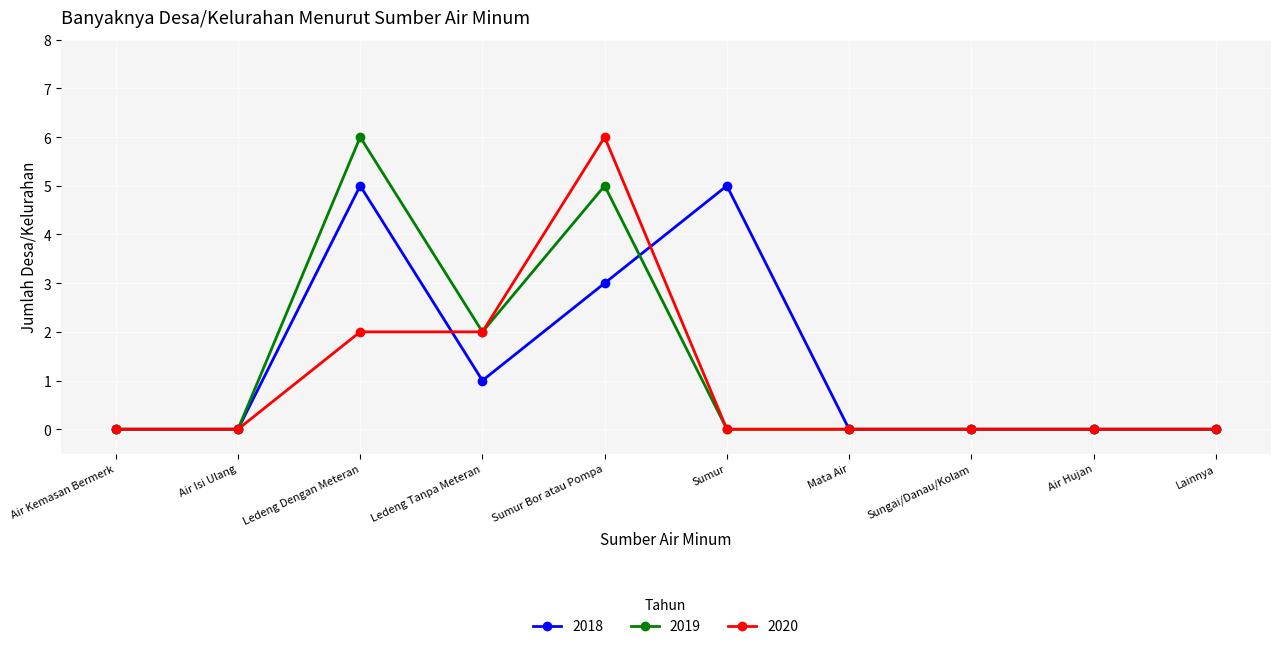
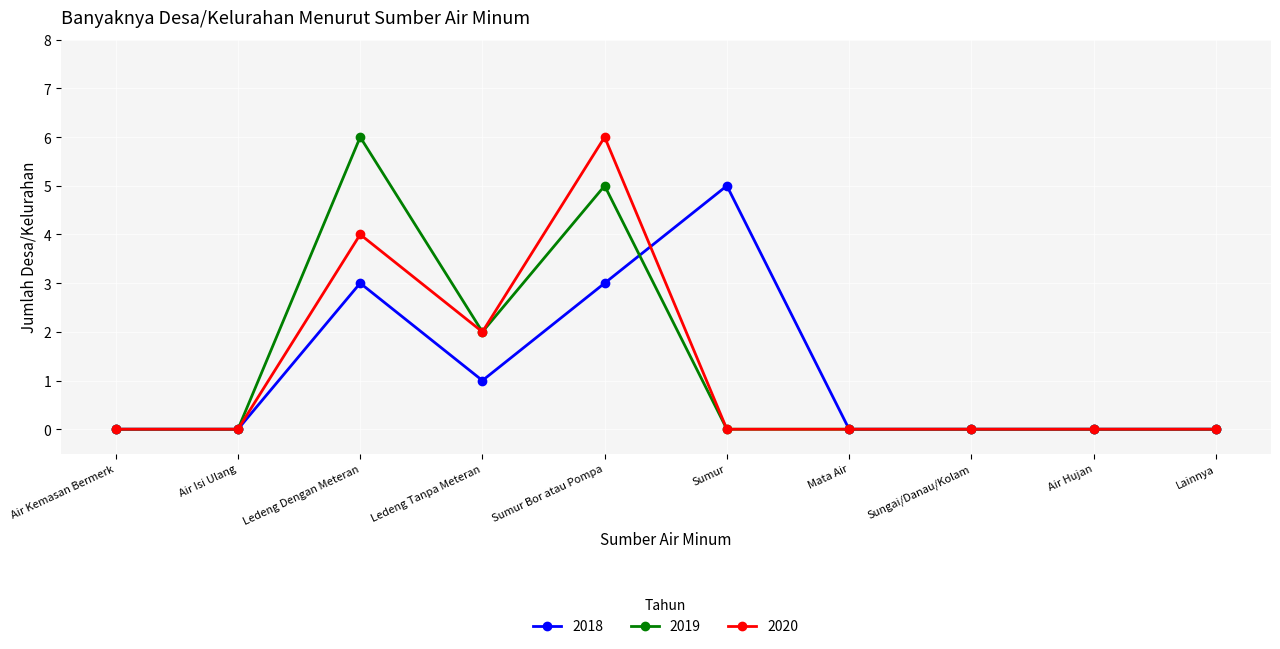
  {
    "2018": {
-     "Ledeng Dengan Meteran": 5,
+     "Ledeng Dengan Meteran": 3,
      "Ledeng Tanpa Meteran": 1,
      "Sumur Bor atau Pompa": 3,
      "Sumur": 5
    },
    "2019": {
      "Ledeng Dengan Meteran": 6,
      "Sumur Bor atau Pompa": 5
    },
    "2020": {
-     "Ledeng Dengan Meteran": 2,
+     "Ledeng Dengan Meteran": 4,
      "Sumur Bor atau Pompa": 6
    }
  }
